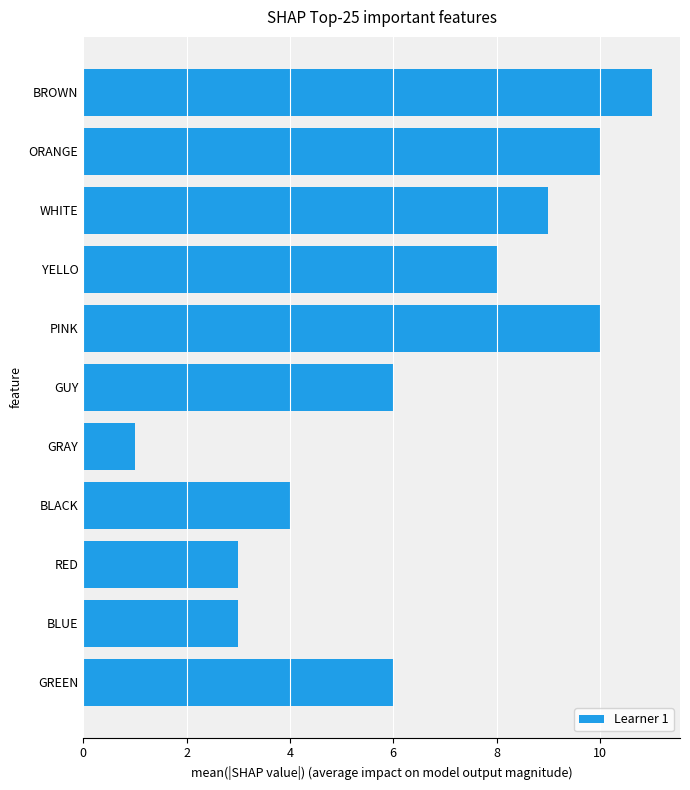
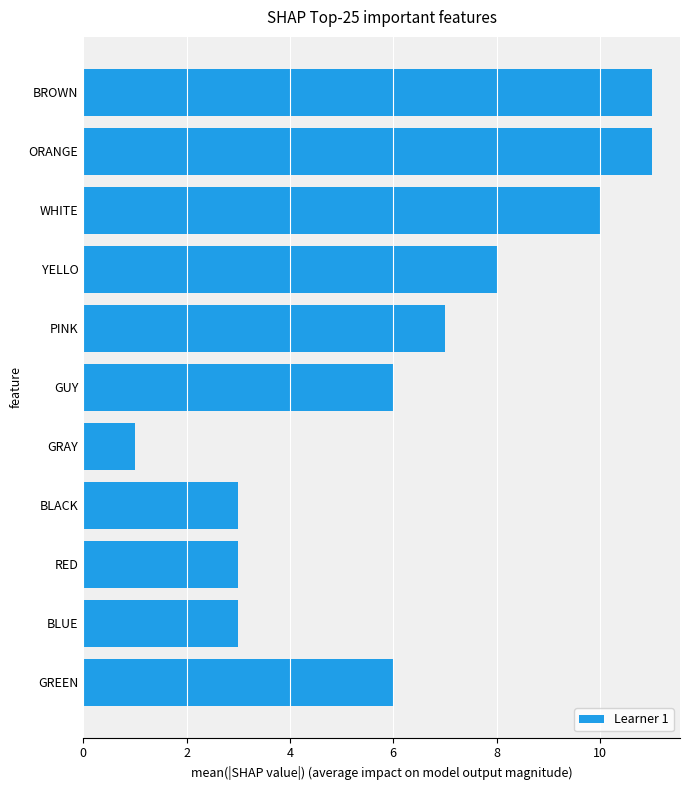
  {
    "BROWN": 11,
-   "ORANGE": 10,
-   "WHITE": 9,
+   "ORANGE": 11,
+   "WHITE": 10,
    "YELLO": 8,
-   "PINK": 10,
+   "PINK": 7,
    "GUY": 6,
    "GRAY": 1,
-   "BLACK": 4,
+   "BLACK": 3,
    "RED": 3,
    "BLUE": 3,
    "GREEN": 6
  }
